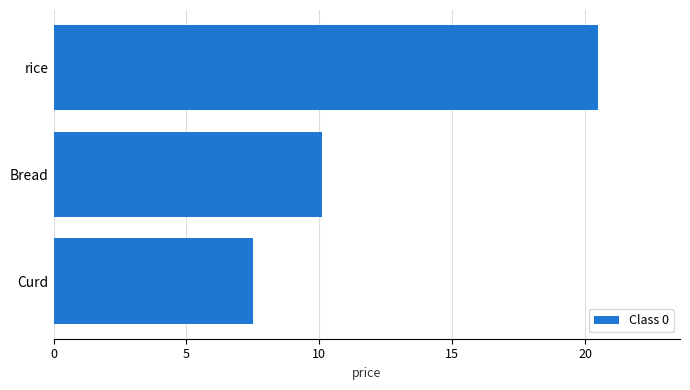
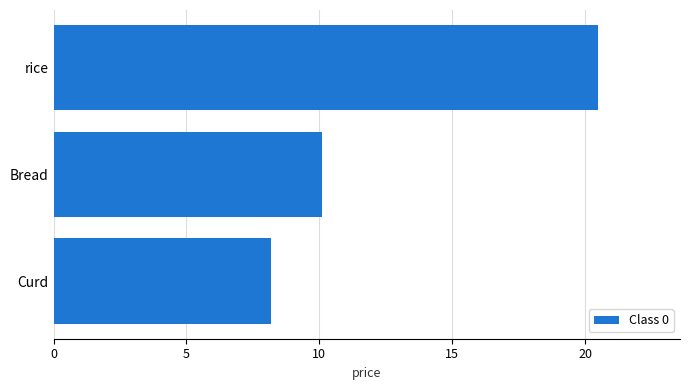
  {
    "rice": 20.5,
    "Bread": 10.1,
-   "Curd": 7.5
+   "Curd": 8.2
  }
